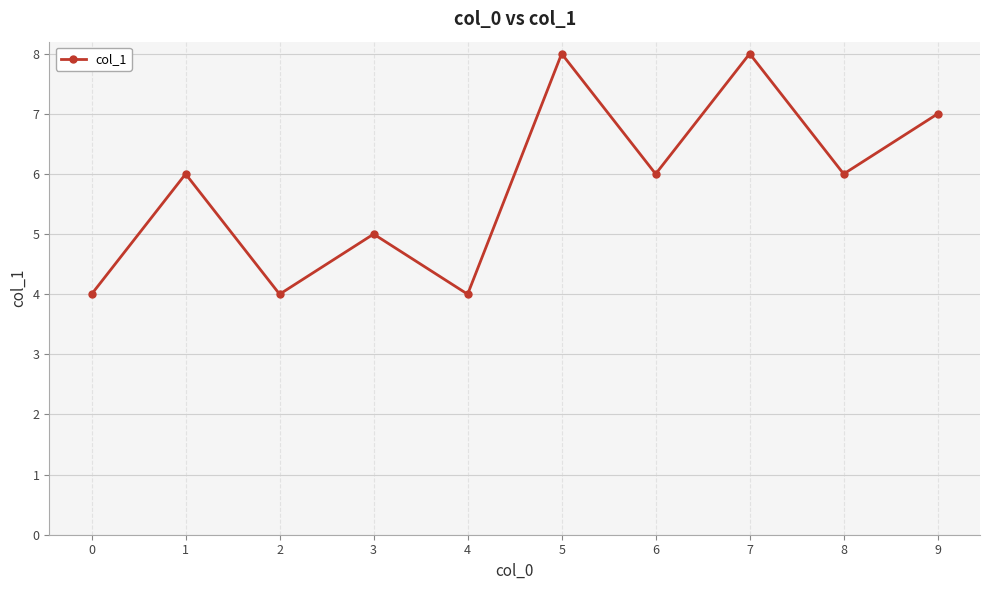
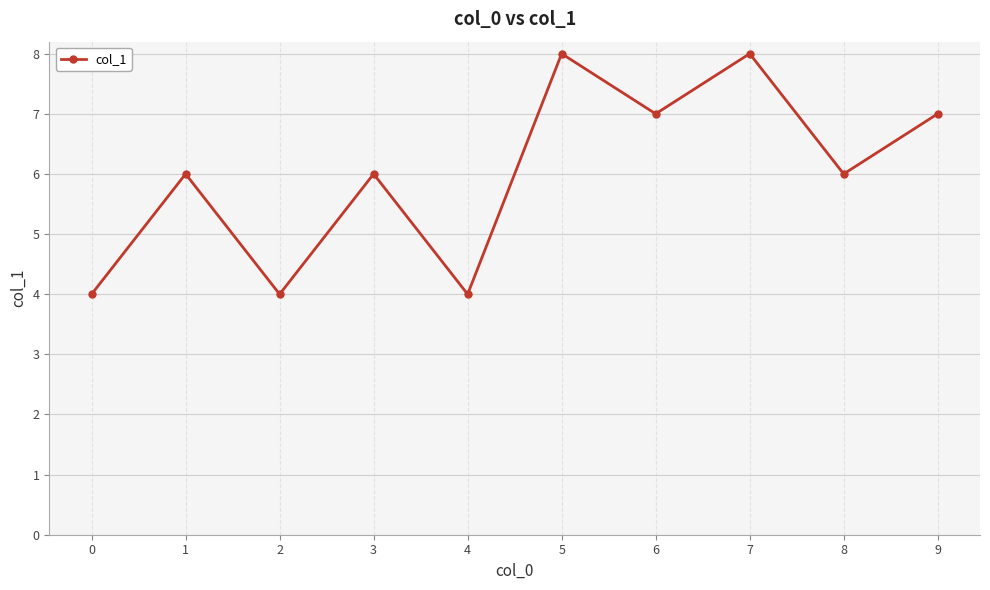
  {
    "0": 4,
    "1": 6,
    "2": 4,
-   "3": 5,
+   "3": 6,
    "4": 4,
    "5": 8,
-   "6": 6,
+   "6": 7,
    "7": 8,
    "8": 6,
    "9": 7
  }
